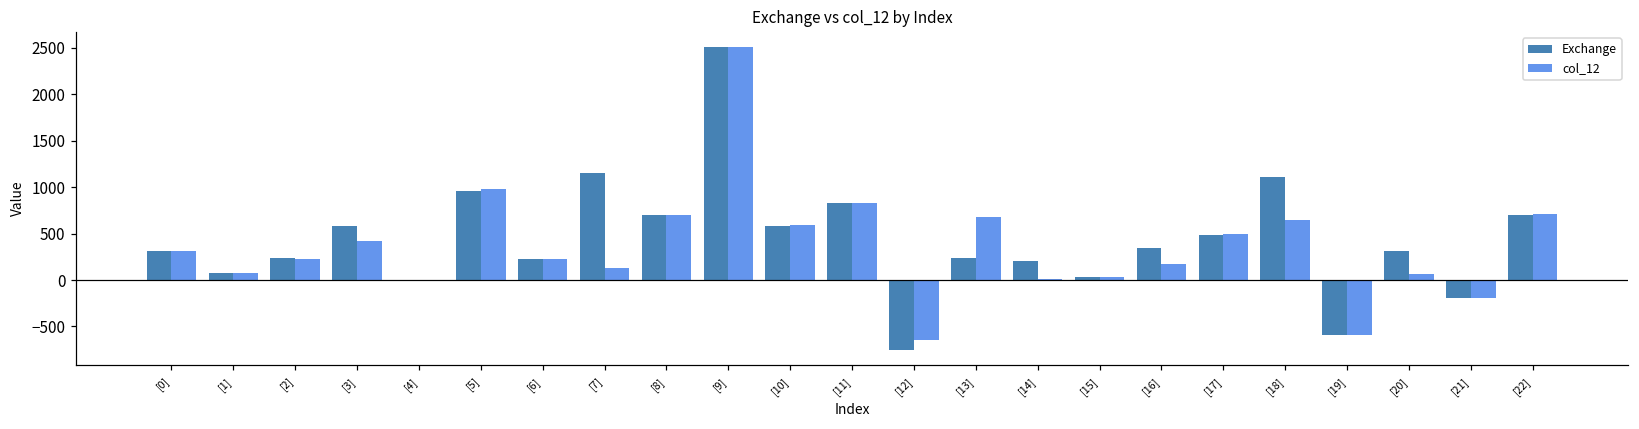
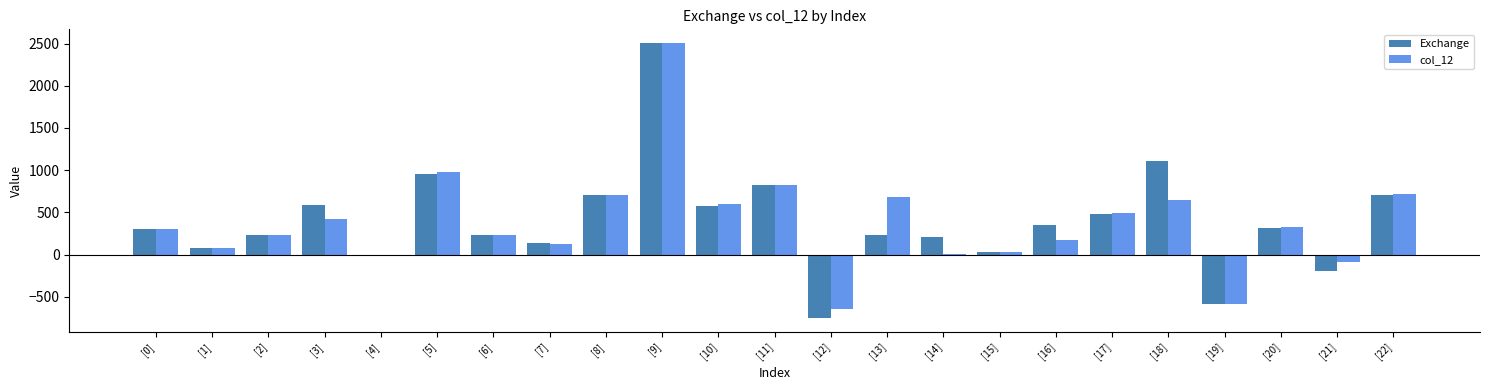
  {
    "Exchange": {
      "[0]": 300,
      "[1]": 100,
      "[2]": 200,
      "[3]": 600,
      "[4]": 0,
      "[5]": 1000,
      "[6]": 200,
-     "[7]": 1100,
+     "[7]": 100,
      "[8]": 700,
      "[9]": 2500,
      "[10]": 600,
      "[11]": 800,
      "[12]": -800,
      "[13]": 200,
      "[14]": 200,
      "[15]": 0,
      "[16]": 400,
      "[17]": 500,
      "[18]": 1100,
      "[19]": -600,
      "[20]": 300,
      "[21]": -200,
      "[22]": 700
    },
    "col_12": {
      "[0]": 300,
      "[1]": 100,
      "[2]": 200,
      "[3]": 400,
      "[4]": 0,
      "[5]": 1000,
      "[6]": 200,
      "[7]": 100,
      "[8]": 700,
      "[9]": 2500,
      "[10]": 600,
      "[11]": 800,
      "[12]": -600,
      "[13]": 700,
      "[15]": 0,
      "[16]": 200,
      "[17]": 500,
      "[18]": 600,
      "[19]": -600,
-     "[20]": 100,
-     "[21]": -200,
+     "[20]": 300,
+     "[21]": -100,
      "[22]": 700
    }
  }
